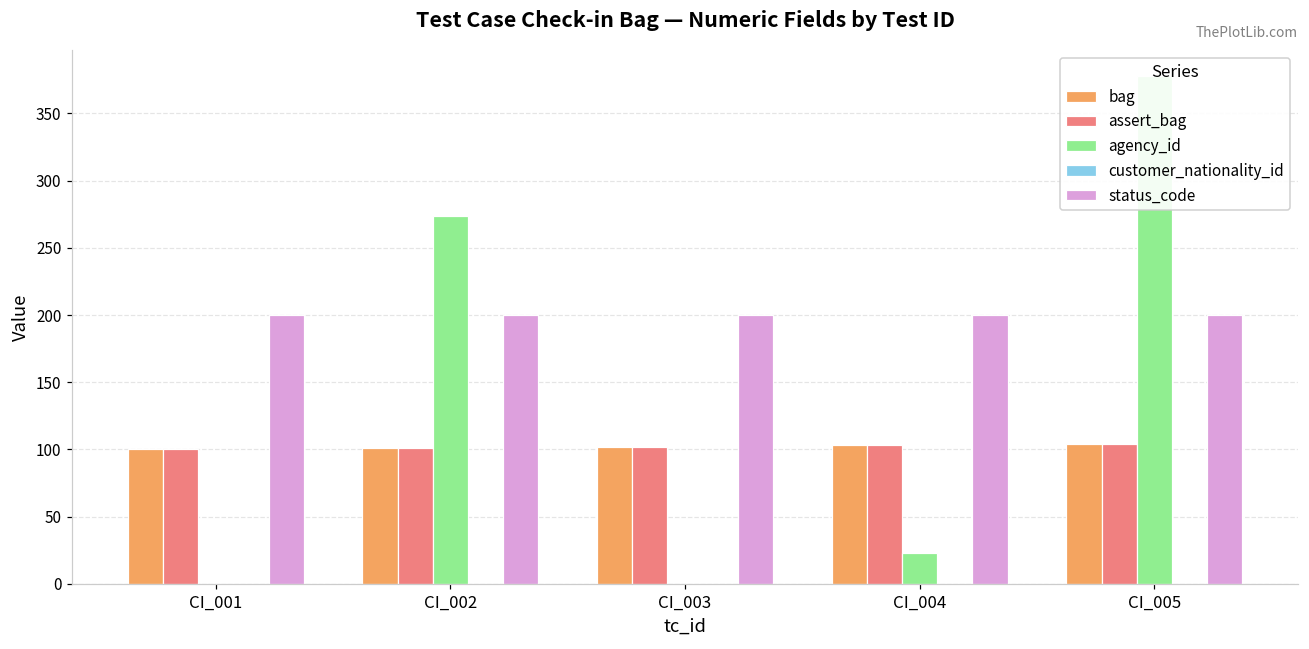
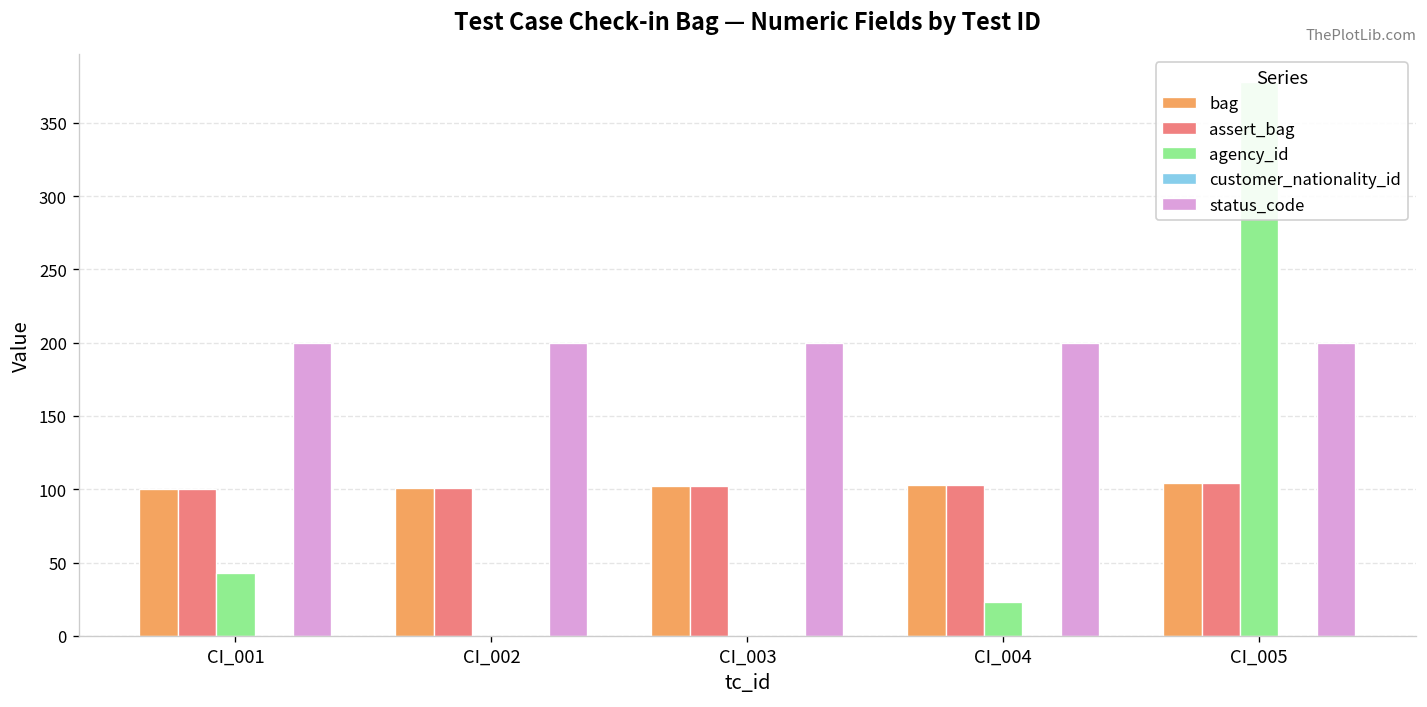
  {
    "agency_id": {
-     "CI_001": 0,
-     "CI_002": 274,
+     "CI_001": 43,
+     "CI_002": 0,
      "CI_003": 0,
      "CI_004": 23
    },
    "customer_nationality_id": {
      "CI_001": 0,
      "CI_002": 0,
      "CI_003": 0,
      "CI_004": 0,
      "CI_005": 0
    },
    "status_code": {
      "CI_001": 200,
      "CI_002": 200,
      "CI_003": 200,
      "CI_004": 200,
      "CI_005": 200
    }
  }
